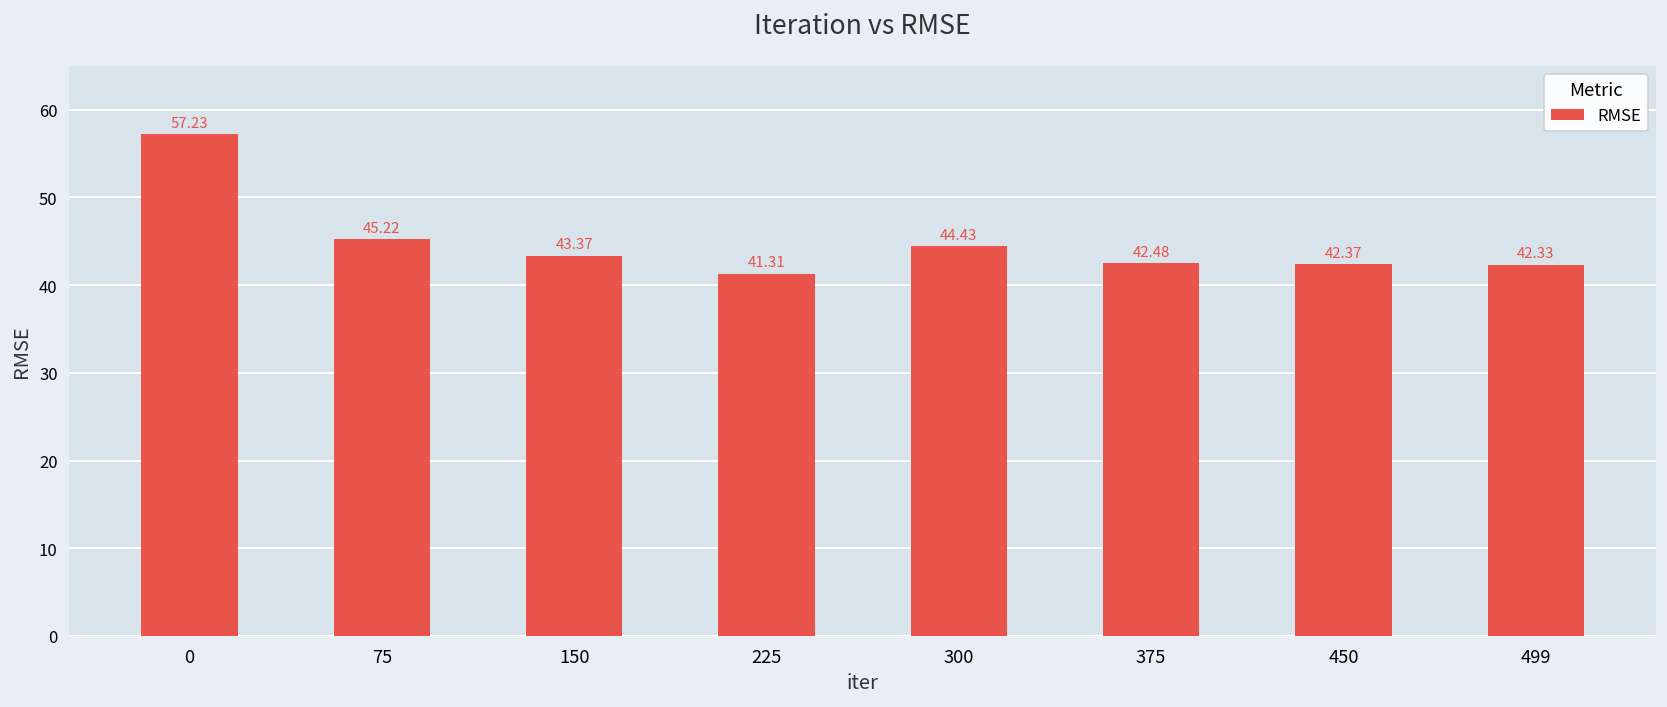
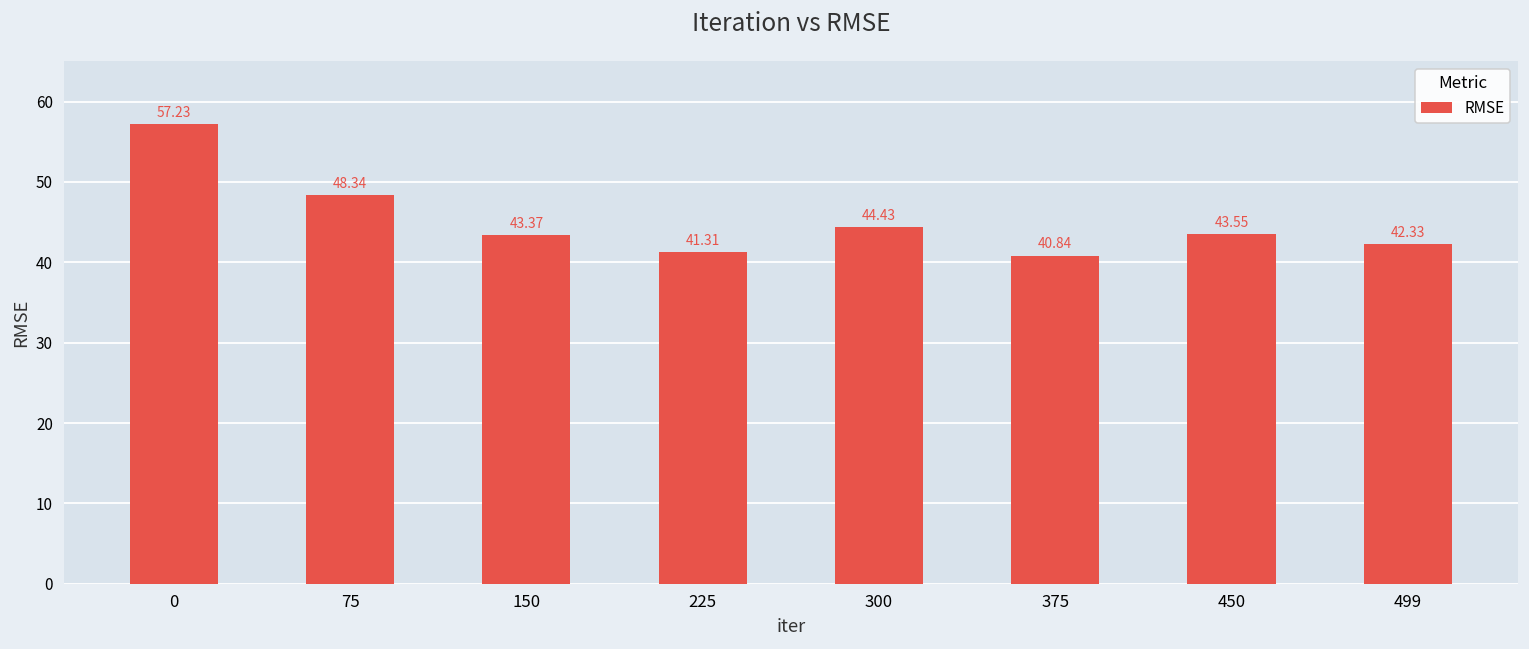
  {
    "0": 57.23,
-   "75": 45.22,
+   "75": 48.34,
    "150": 43.37,
    "225": 41.31,
    "300": 44.43,
-   "375": 42.48,
-   "450": 42.37,
+   "375": 40.84,
+   "450": 43.55,
    "499": 42.33
  }
